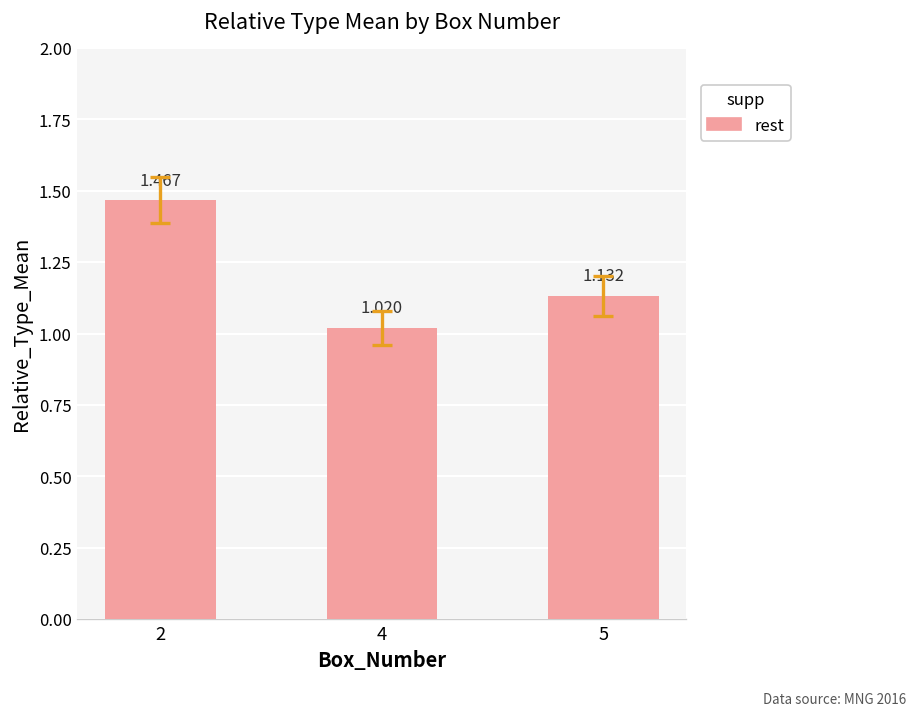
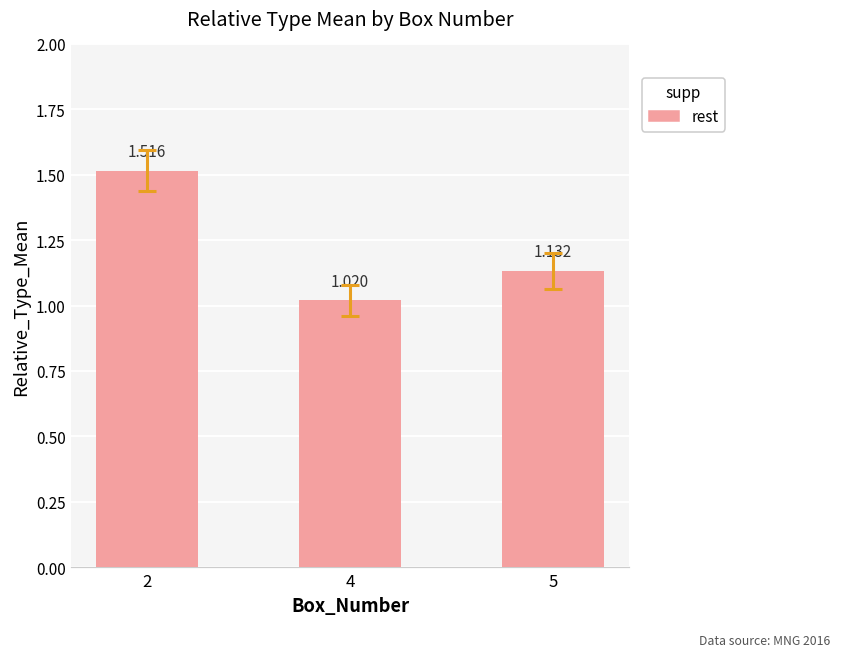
  {
    "rest": {
-     "2": 1.467
+     "2": 1.516
    }
  }
